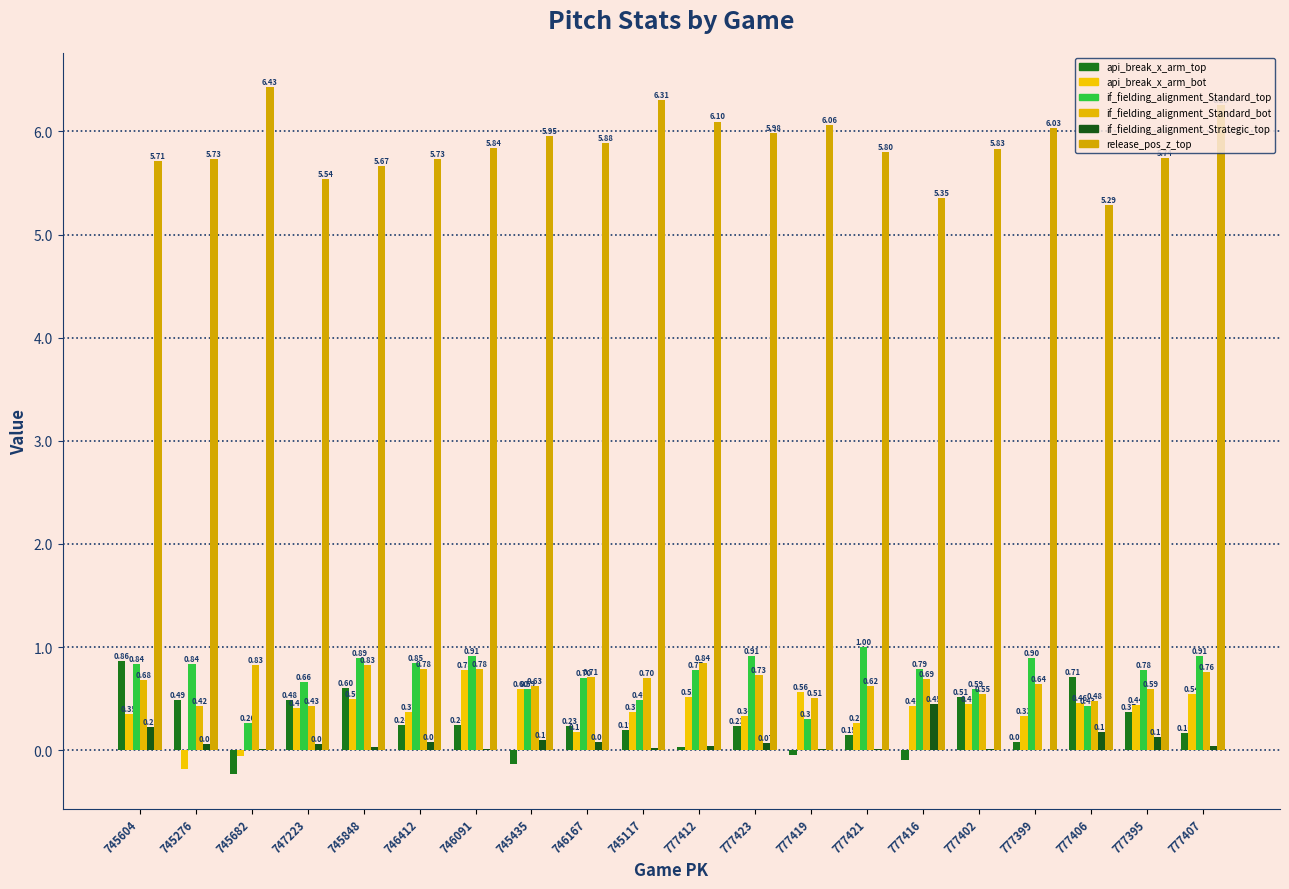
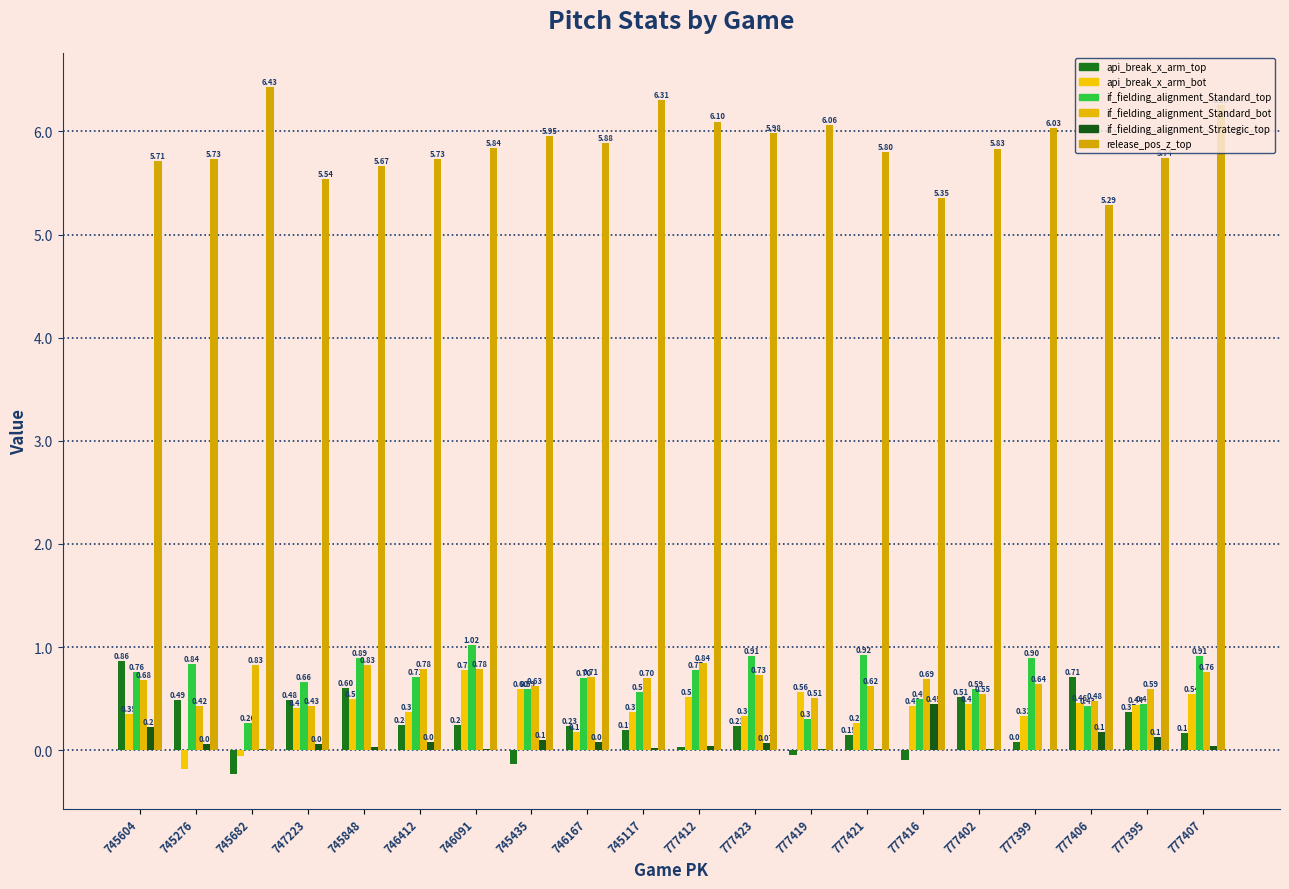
  {
    "if_fielding_alignment_Standard_top": {
-     "745604": 0.84,
+     "745604": 0.76,
      "745276": 0.84,
      "745682": 0.26,
      "747223": 0.66,
      "745848": 0.89,
-     "746412": 0.85,
-     "746091": 0.91,
-     "745117": 0.49,
+     "746412": 0.71,
+     "746091": 1.02,
+     "745117": 0.57,
      "777412": 0.77,
      "777423": 0.91,
      "777419": 0.31,
-     "777421": 1.00,
-     "777416": 0.79,
+     "777421": 0.92,
+     "777416": 0.49,
      "777399": 0.90,
-     "777395": 0.78,
+     "777395": 0.45,
      "777407": 0.91
    }
  }
